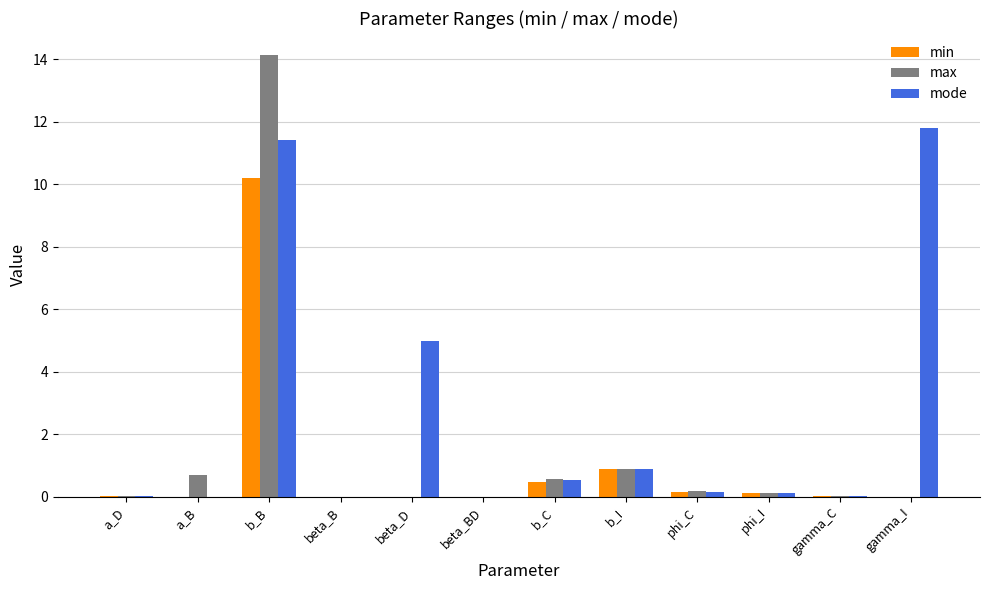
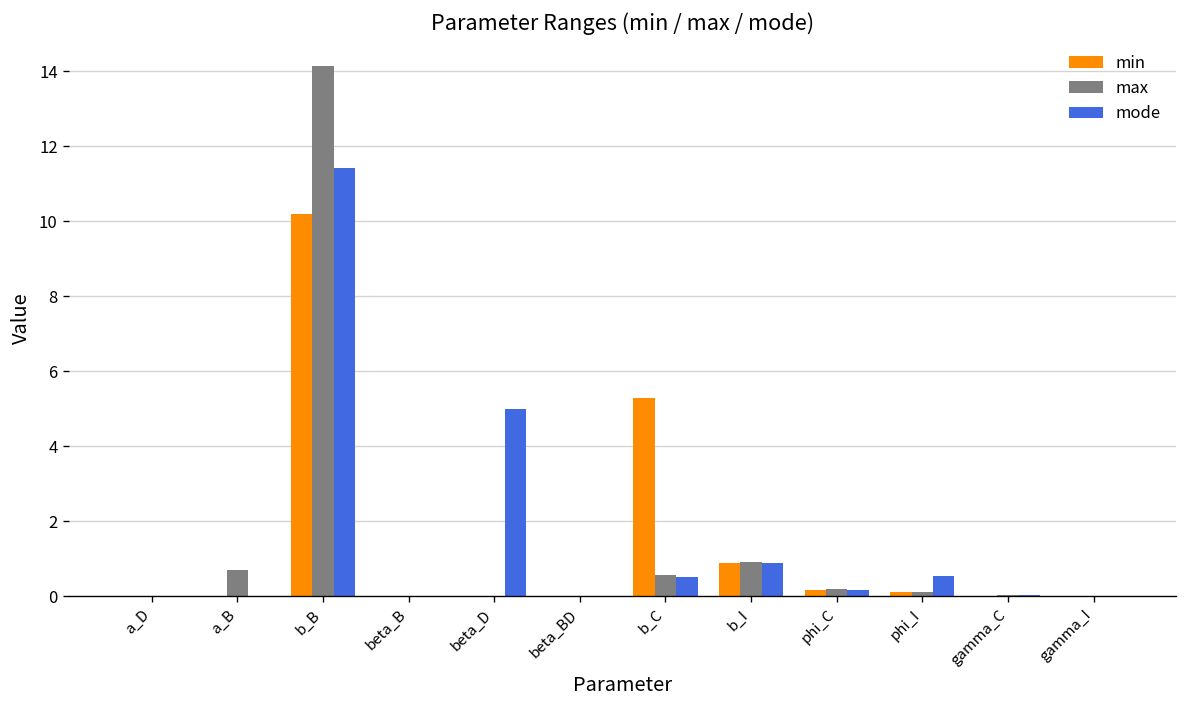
  {
    "min": {
      "b_B": 10.2,
-     "b_C": 0.5,
+     "b_C": 5.3,
      "b_I": 0.9,
      "phi_C": 0.2,
      "phi_I": 0.1
    },
    "max": {
      "a_B": 0.7,
      "b_B": 14.1,
      "b_C": 0.6,
      "b_I": 0.9,
      "phi_C": 0.2,
      "phi_I": 0.1
    },
    "mode": {
      "b_B": 11.4,
      "beta_D": 5.0,
      "b_C": 0.5,
      "b_I": 0.9,
      "phi_C": 0.2,
-     "phi_I": 0.1,
-     "gamma_I": 11.8
+     "phi_I": 0.5,
+     "gamma_I": 0.0
    }
  }
